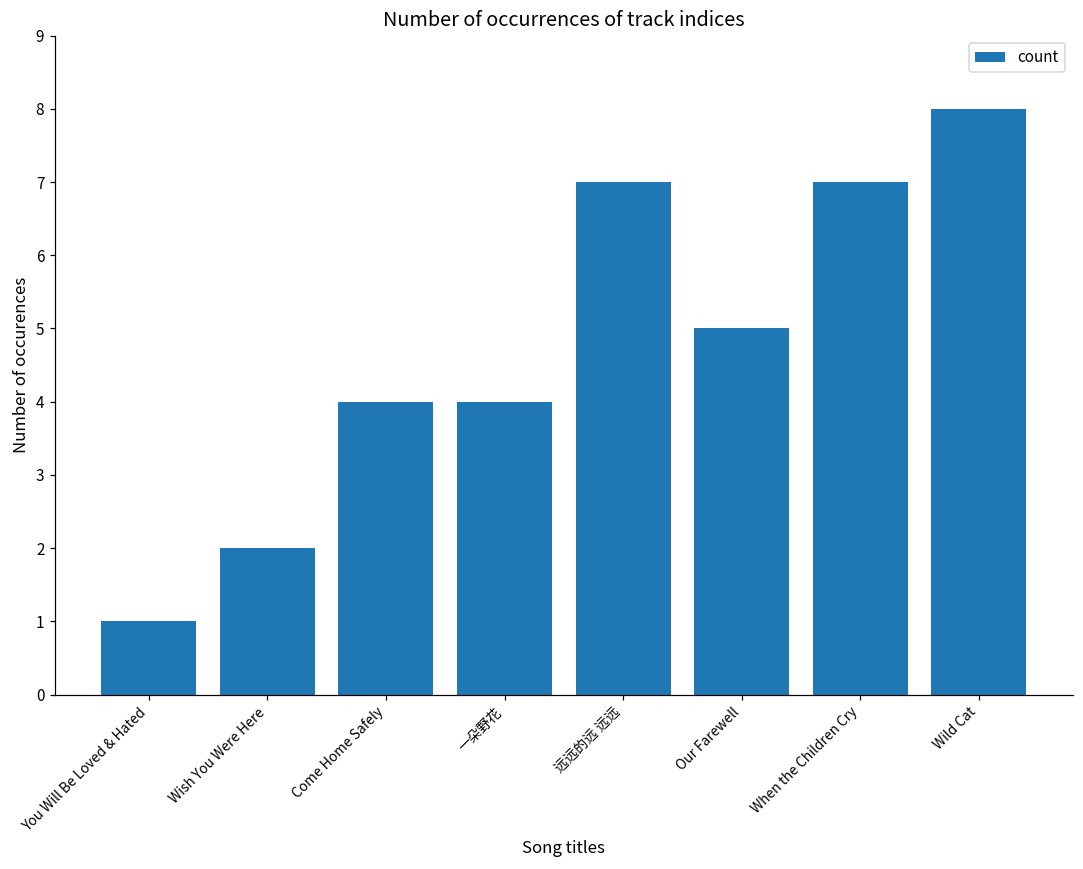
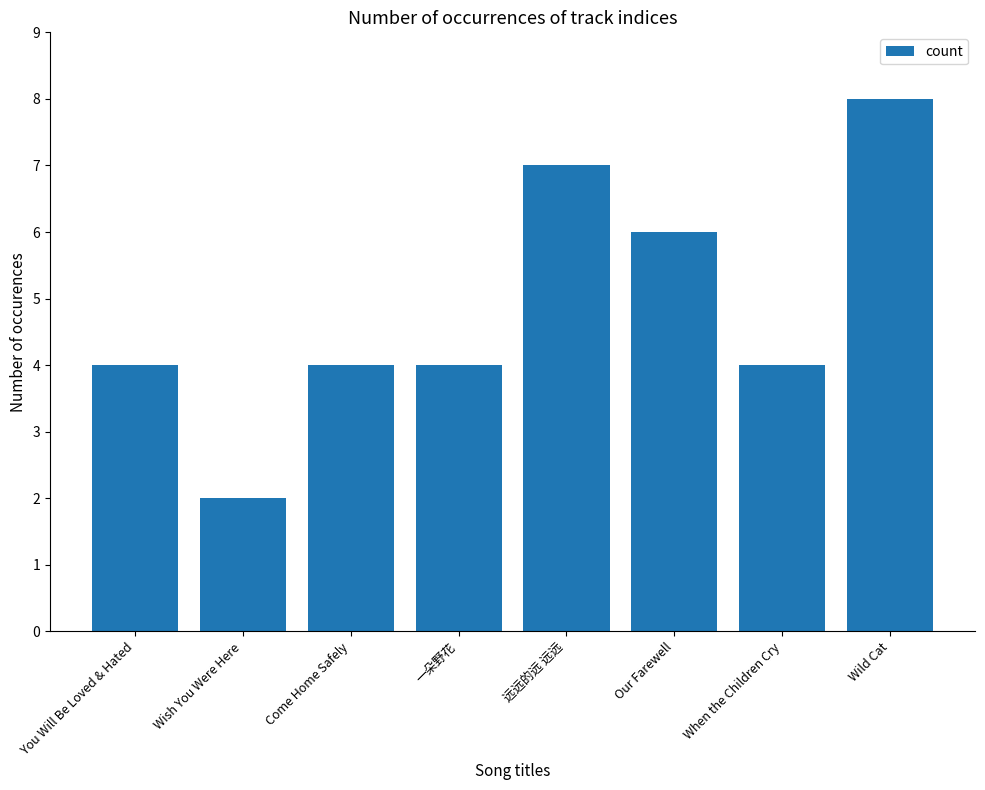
  {
-   "You Will Be Loved & Hated": 1,
+   "You Will Be Loved & Hated": 4,
    "Wish You Were Here": 2,
    "Come Home Safely": 4,
    "一朵野花": 4,
    "远远的远 远远": 7,
-   "Our Farewell": 5,
-   "When the Children Cry": 7,
+   "Our Farewell": 6,
+   "When the Children Cry": 4,
    "Wild Cat": 8
  }
